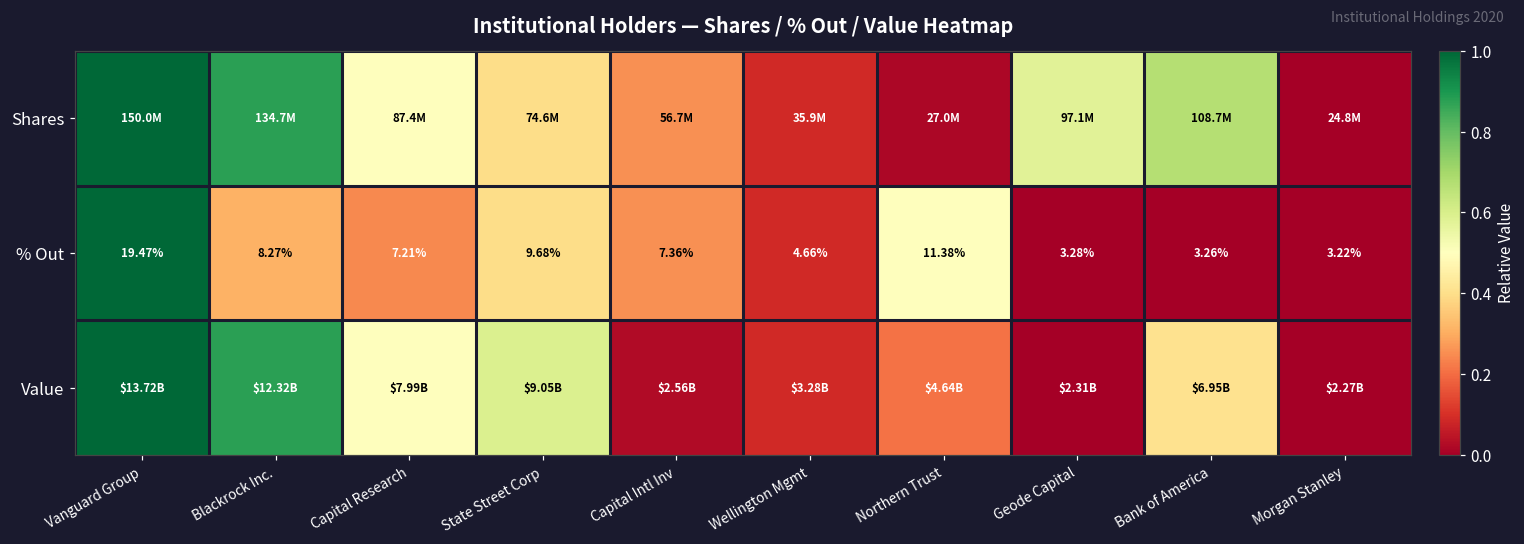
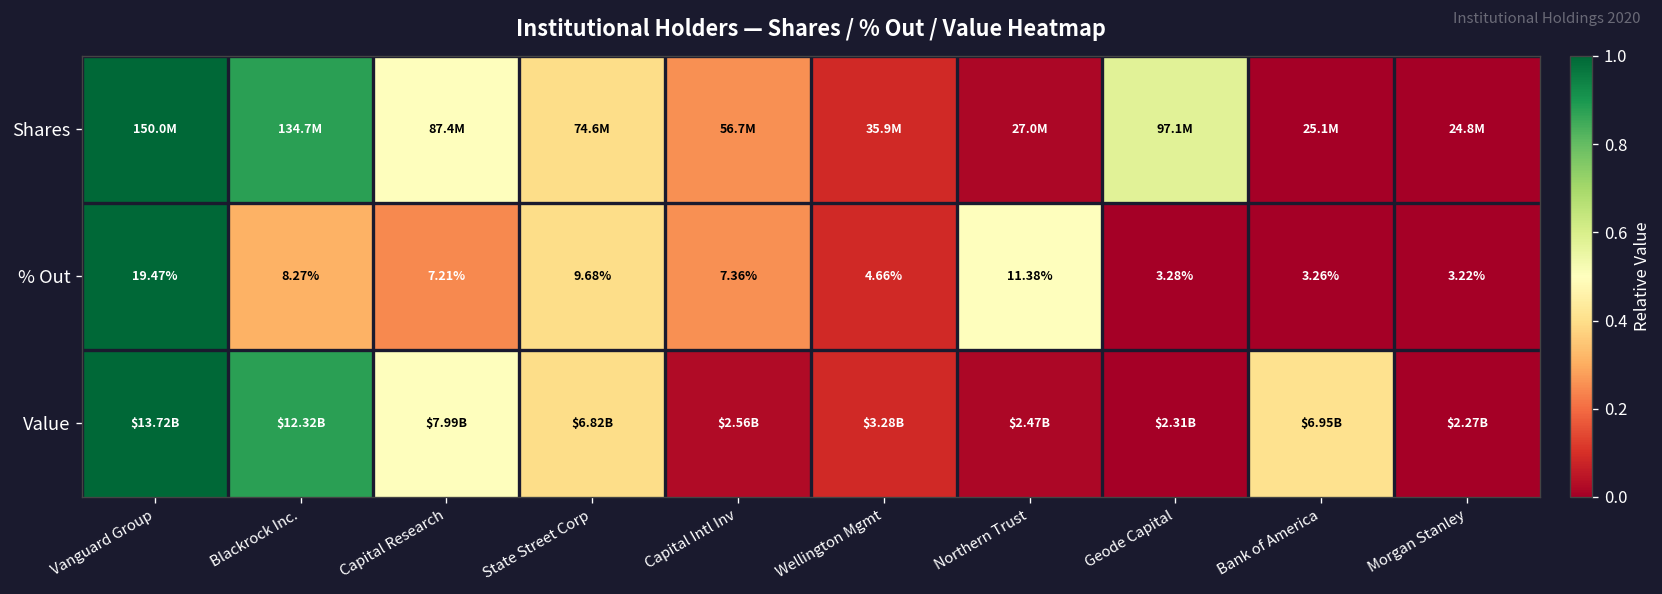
  {
    "Shares": {
      "Vanguard Group": "150.0M",
      "Blackrock Inc.": "134.7M",
      "Capital Research": "87.4M",
      "State Street Corp": "74.6M",
      "Capital Intl Inv": "56.7M",
      "Wellington Mgmt": "35.9M",
      "Northern Trust": "27.0M",
      "Geode Capital": "97.1M",
-     "Bank of America": "108.7M",
+     "Bank of America": "25.1M",
      "Morgan Stanley": "24.8M"
    },
    "% Out": {
      "Vanguard Group": "19.47%",
      "Blackrock Inc.": "8.27%",
      "Capital Research": "7.21%",
      "State Street Corp": "9.68%",
      "Capital Intl Inv": "7.36%",
      "Wellington Mgmt": "4.66%",
      "Northern Trust": "11.38%",
      "Geode Capital": "3.28%",
      "Bank of America": "3.26%",
      "Morgan Stanley": "3.22%"
    },
    "Value": {
      "Vanguard Group": "$13.72B",
      "Blackrock Inc.": "$12.32B",
      "Capital Research": "$7.99B",
-     "State Street Corp": "$9.05B",
+     "State Street Corp": "$6.82B",
      "Capital Intl Inv": "$2.56B",
      "Wellington Mgmt": "$3.28B",
-     "Northern Trust": "$4.64B",
+     "Northern Trust": "$2.47B",
      "Geode Capital": "$2.31B",
      "Bank of America": "$6.95B",
      "Morgan Stanley": "$2.27B"
    }
  }
